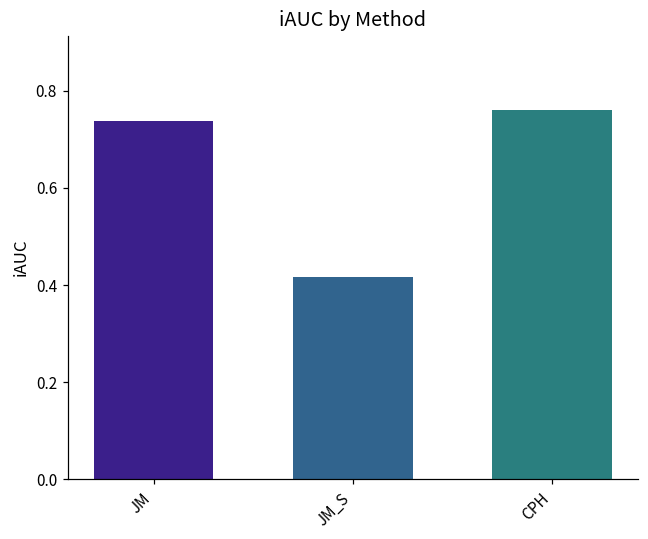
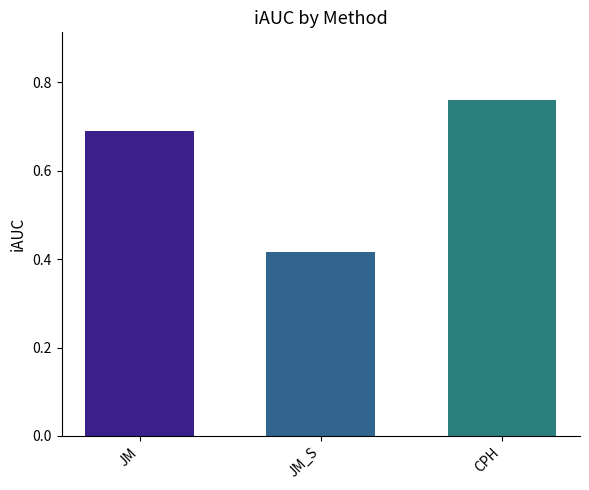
  {
-   "JM": 0.74,
+   "JM": 0.69,
    "JM_S": 0.42,
    "CPH": 0.76
  }
